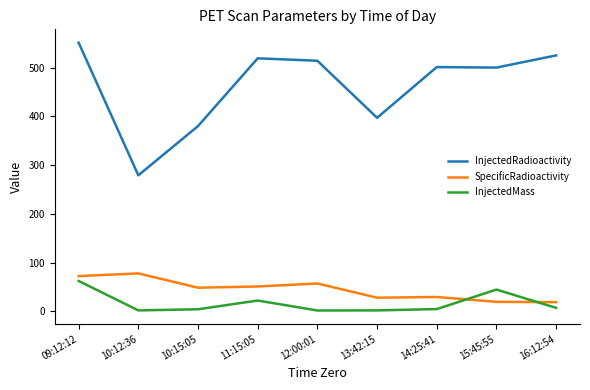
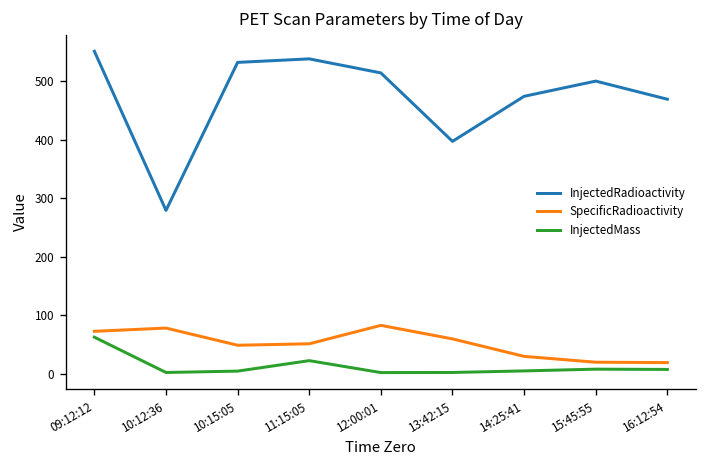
  {
    "InjectedRadioactivity": {
      "09:12:12": 550,
      "10:12:36": 280,
-     "10:15:05": 380,
-     "11:15:05": 520,
+     "10:15:05": 530,
+     "11:15:05": 540,
      "12:00:01": 510,
      "13:42:15": 400,
-     "14:25:41": 500,
+     "14:25:41": 470,
      "15:45:55": 500,
-     "16:12:54": 530
+     "16:12:54": 470
    },
    "SpecificRadioactivity": {
      "09:12:12": 70,
      "10:12:36": 80,
      "10:15:05": 50,
      "11:15:05": 50,
-     "12:00:01": 60,
-     "13:42:15": 30,
+     "12:00:01": 80,
+     "13:42:15": 60,
      "14:25:41": 30,
      "15:45:55": 20,
      "16:12:54": 20
    },
    "InjectedMass": {
      "09:12:12": 60,
      "10:12:36": 0,
      "10:15:05": 0,
      "11:15:05": 20,
      "12:00:01": 0,
      "13:42:15": 0,
      "14:25:41": 0,
-     "15:45:55": 40,
+     "15:45:55": 10,
      "16:12:54": 10
    }
  }
